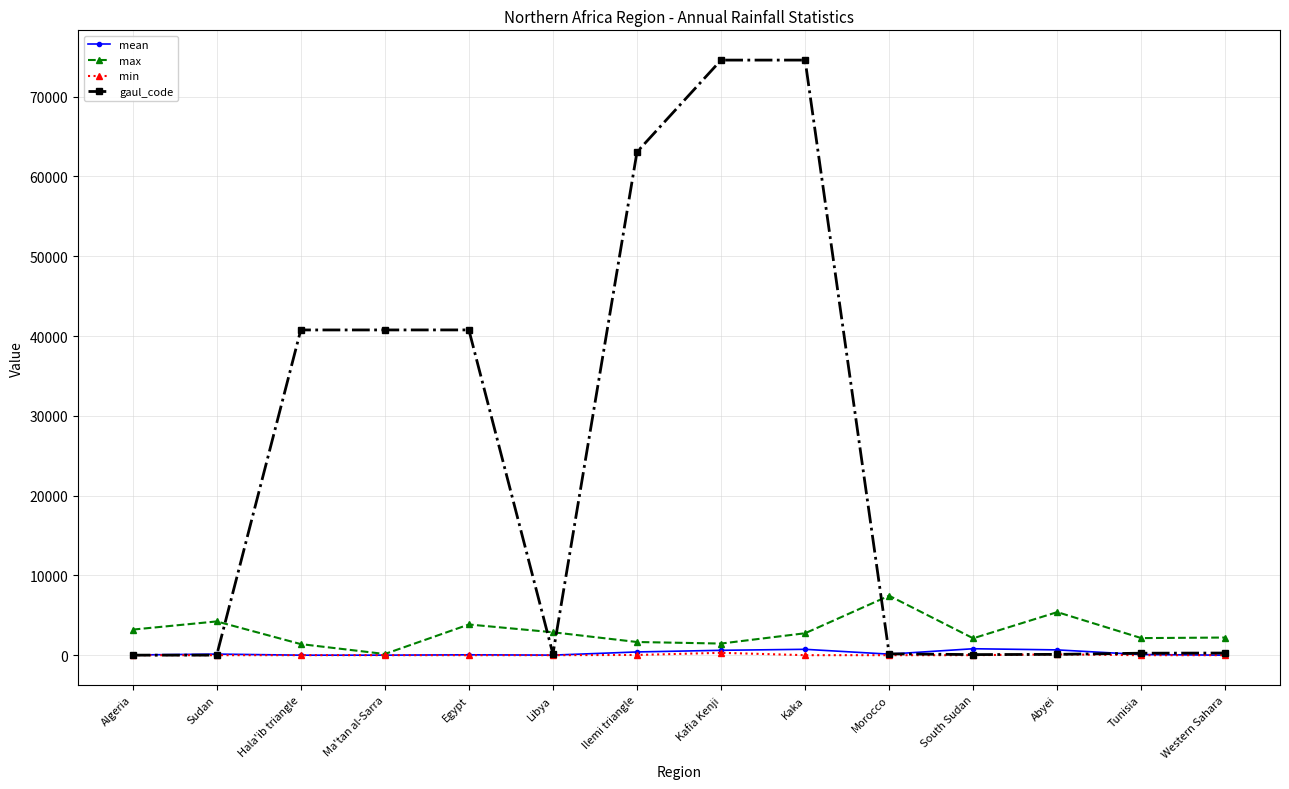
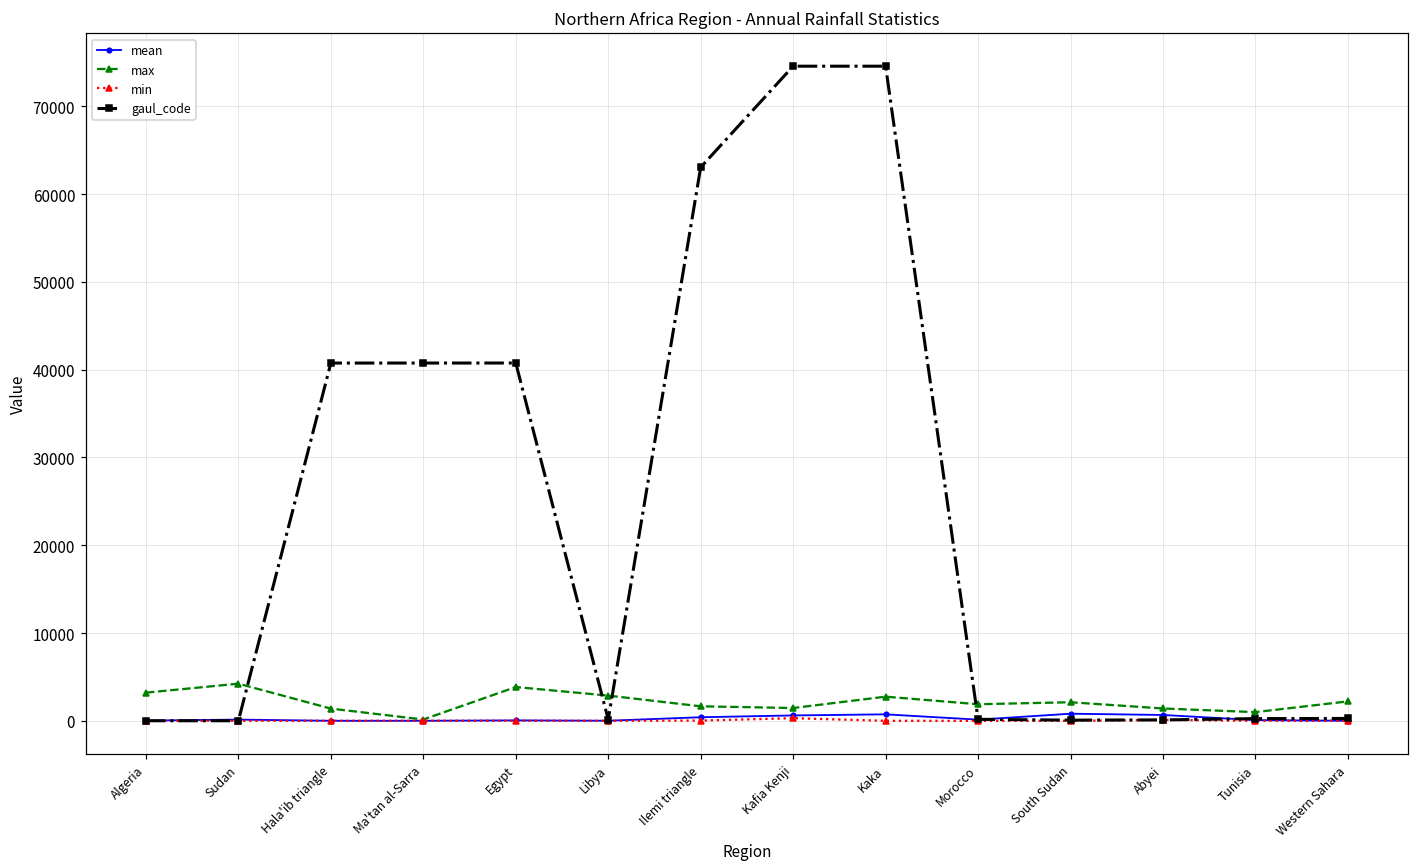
  {
    "mean": {
      "Ilemi triangle": 0,
      "Kaka": 1000,
      "South Sudan": 1000,
      "Abyei": 1000
    },
    "max": {
      "Algeria": 3000,
      "Sudan": 4000,
      "Hala'ib triangle": 1000,
      "Egypt": 4000,
      "Libya": 3000,
      "Ilemi triangle": 2000,
      "Kafia Kenji": 1000,
      "Kaka": 3000,
-     "Morocco": 7000,
+     "Morocco": 2000,
      "South Sudan": 2000,
-     "Abyei": 5000,
-     "Tunisia": 2000,
+     "Abyei": 1000,
+     "Tunisia": 1000,
      "Western Sahara": 2000
    },
    "min": {
      "Ilemi triangle": 0,
      "Kaka": 0
    },
    "gaul_code": {
      "Hala'ib triangle": 41000,
      "Ma'tan al-Sarra": 41000,
      "Egypt": 41000,
      "Ilemi triangle": 63000,
      "Kafia Kenji": 75000,
      "Kaka": 75000
    }
  }
